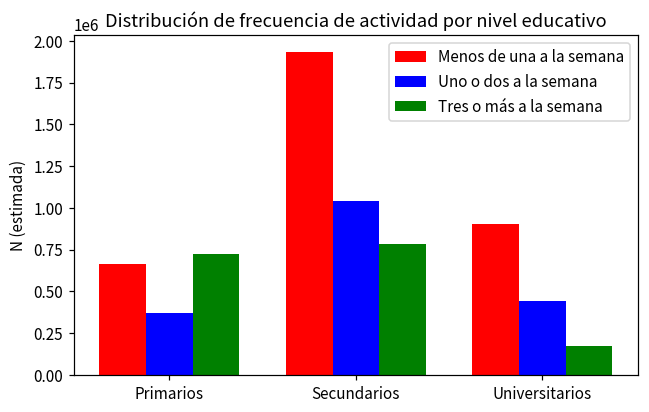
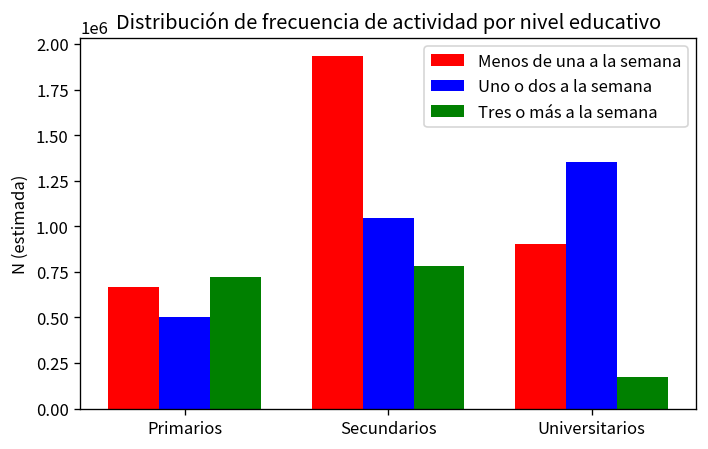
  {
    "Menos de una a la semana": {
      "Primarios": 670000,
      "Secundarios": 1940000,
      "Universitarios": 900000
    },
    "Uno o dos a la semana": {
-     "Primarios": 370000,
+     "Primarios": 500000,
      "Secundarios": 1040000,
-     "Universitarios": 440000
+     "Universitarios": 1350000
    },
    "Tres o más a la semana": {
      "Primarios": 720000,
      "Secundarios": 780000,
      "Universitarios": 170000
    }
  }
